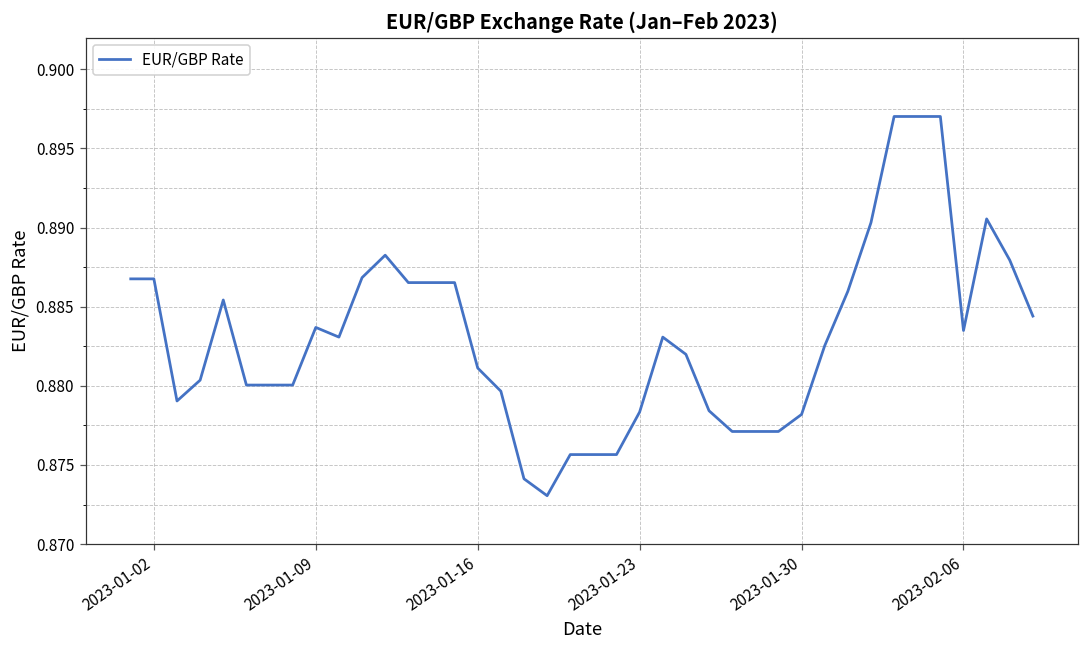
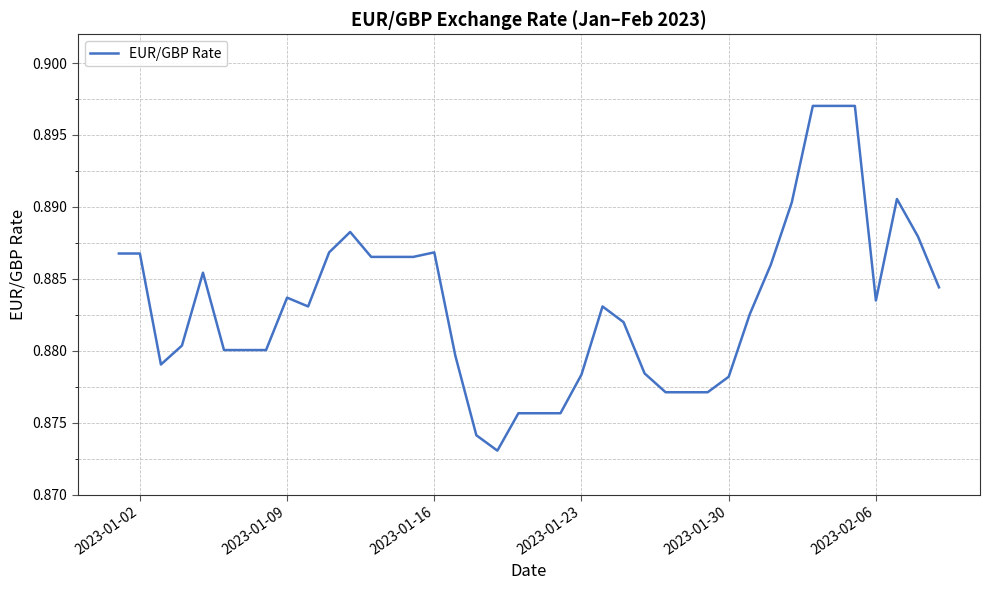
  {
    "2023-01-02": 0.8868,
    "2023-01-09": 0.8837,
-   "2023-01-16": 0.8811,
+   "2023-01-16": 0.8868,
    "2023-01-23": 0.8783,
    "2023-01-30": 0.8782,
    "2023-02-06": 0.8835
  }
